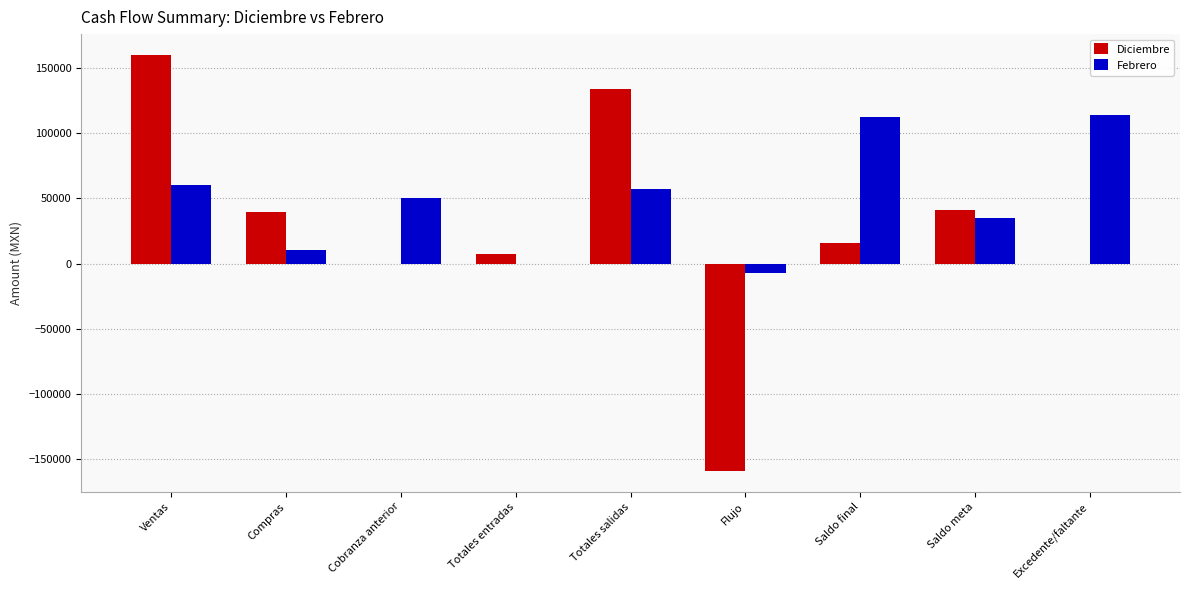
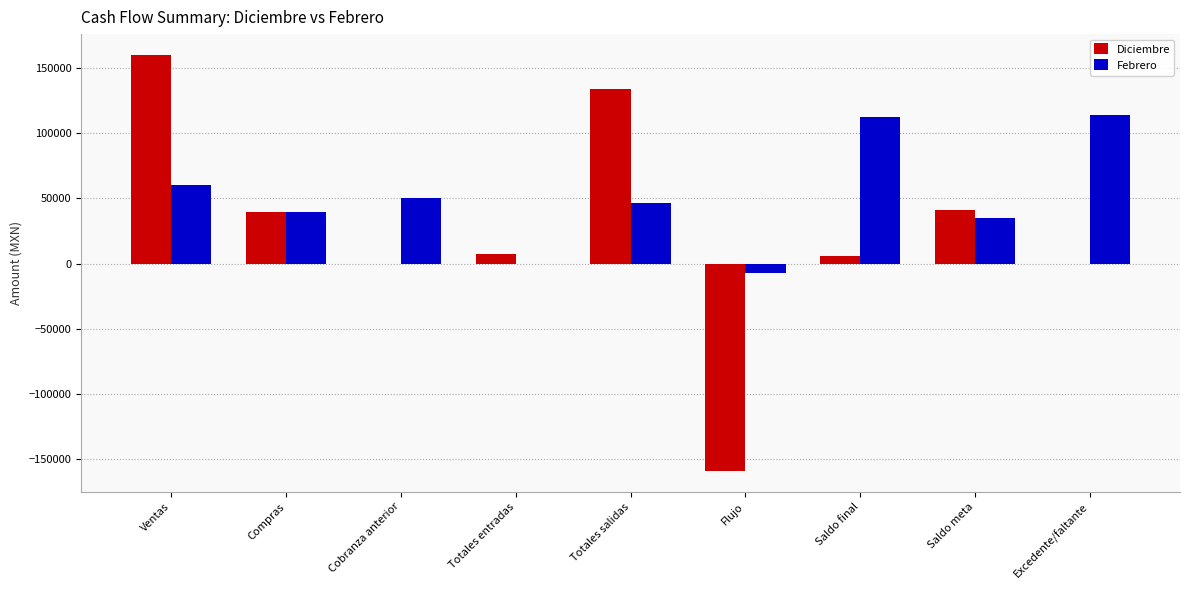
  {
    "Diciembre": {
      "Ventas": 160000,
      "Compras": 40000,
      "Cobranza anterior": 0,
      "Totales entradas": 7000,
      "Totales salidas": 134000,
      "Flujo": -159000,
-     "Saldo final": 16000,
+     "Saldo final": 6000,
      "Saldo meta": 41000,
      "Excedente/faltante": 0
    },
    "Febrero": {
      "Ventas": 60000,
-     "Compras": 11000,
+     "Compras": 40000,
      "Cobranza anterior": 50000,
      "Totales entradas": 0,
-     "Totales salidas": 57000,
+     "Totales salidas": 47000,
      "Flujo": -7000,
      "Saldo final": 112000,
      "Saldo meta": 35000,
      "Excedente/faltante": 114000
    }
  }
